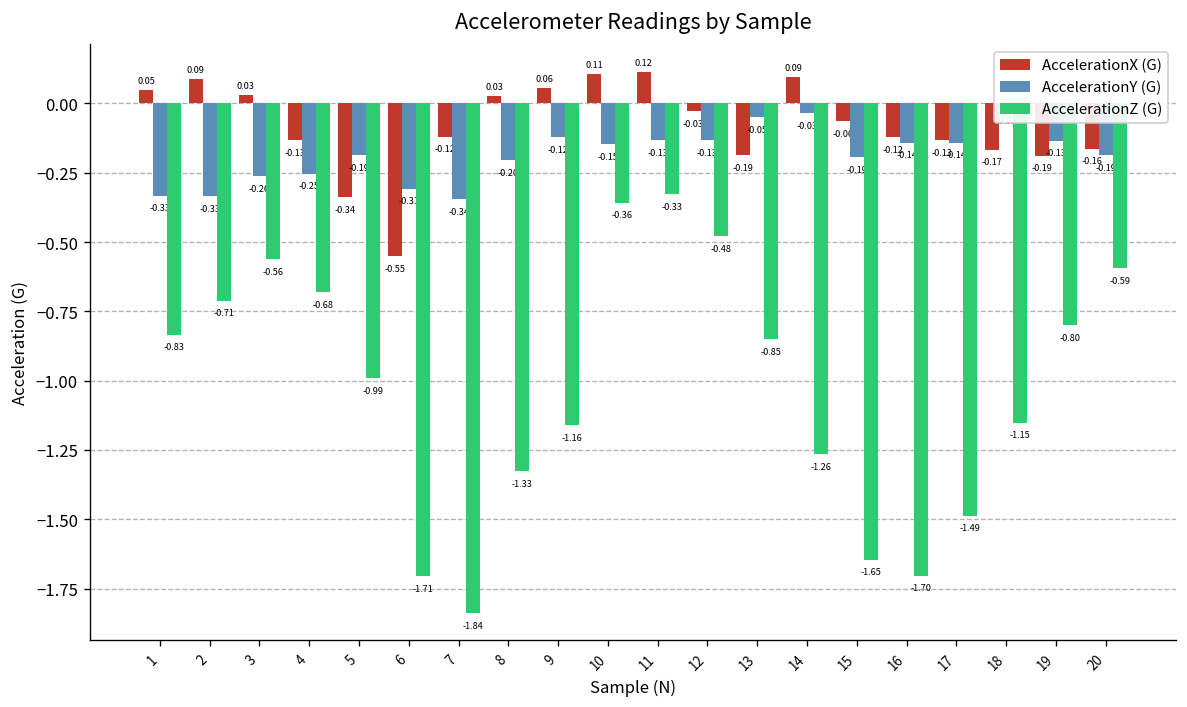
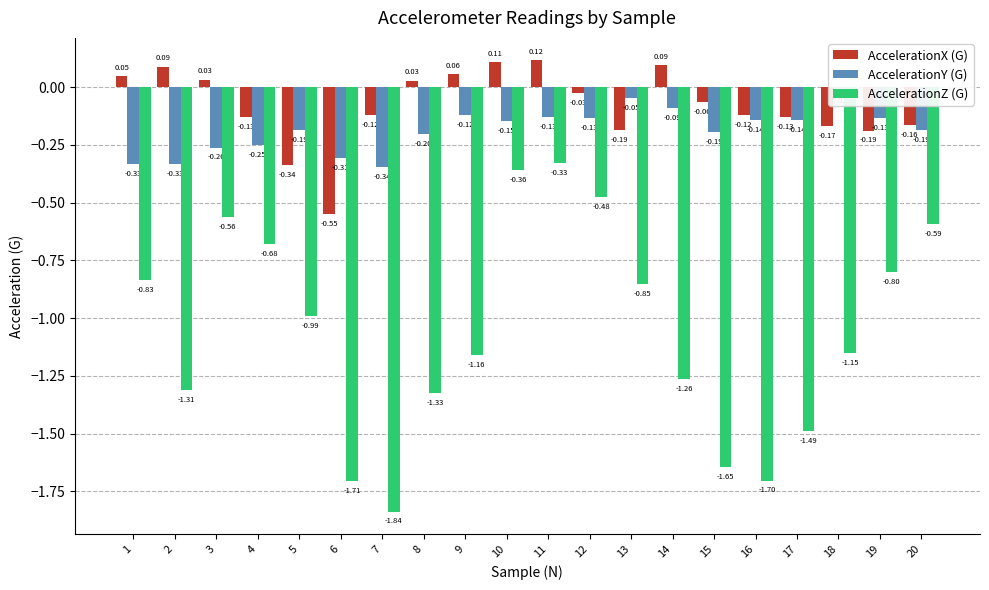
  {
    "AccelerationX (G)": {
      "1": 0.05,
      "2": 0.09,
      "3": 0.03,
      "4": -0.13,
      "5": -0.34,
      "6": -0.55,
      "7": -0.12,
      "8": 0.03,
      "9": 0.06,
      "10": 0.11,
      "11": 0.12,
      "12": -0.03,
      "13": -0.19,
      "14": 0.09,
      "15": -0.06,
      "16": -0.12,
      "18": -0.17,
      "19": -0.19,
      "20": -0.16
    },
    "AccelerationY (G)": {
      "1": -0.33,
      "2": -0.33,
      "3": -0.26,
      "4": -0.25,
      "5": -0.19,
      "6": -0.31,
      "7": -0.34,
      "8": -0.20,
      "9": -0.12,
      "10": -0.15,
      "11": -0.13,
      "12": -0.13,
      "13": -0.05,
-     "14": -0.03,
+     "14": -0.09,
      "15": -0.19,
      "16": -0.14,
      "19": -0.13,
      "20": -0.19
    },
    "AccelerationZ (G)": {
      "1": -0.83,
-     "2": -0.71,
+     "2": -1.31,
      "3": -0.56,
      "4": -0.68,
      "5": -0.99,
      "6": -1.71,
      "7": -1.84,
      "8": -1.33,
      "9": -1.16,
      "10": -0.36,
      "11": -0.33,
      "12": -0.48,
      "13": -0.85,
      "14": -1.26,
      "15": -1.65,
      "16": -1.70,
      "17": -1.49,
      "18": -1.15,
      "19": -0.80,
      "20": -0.59
    }
  }
